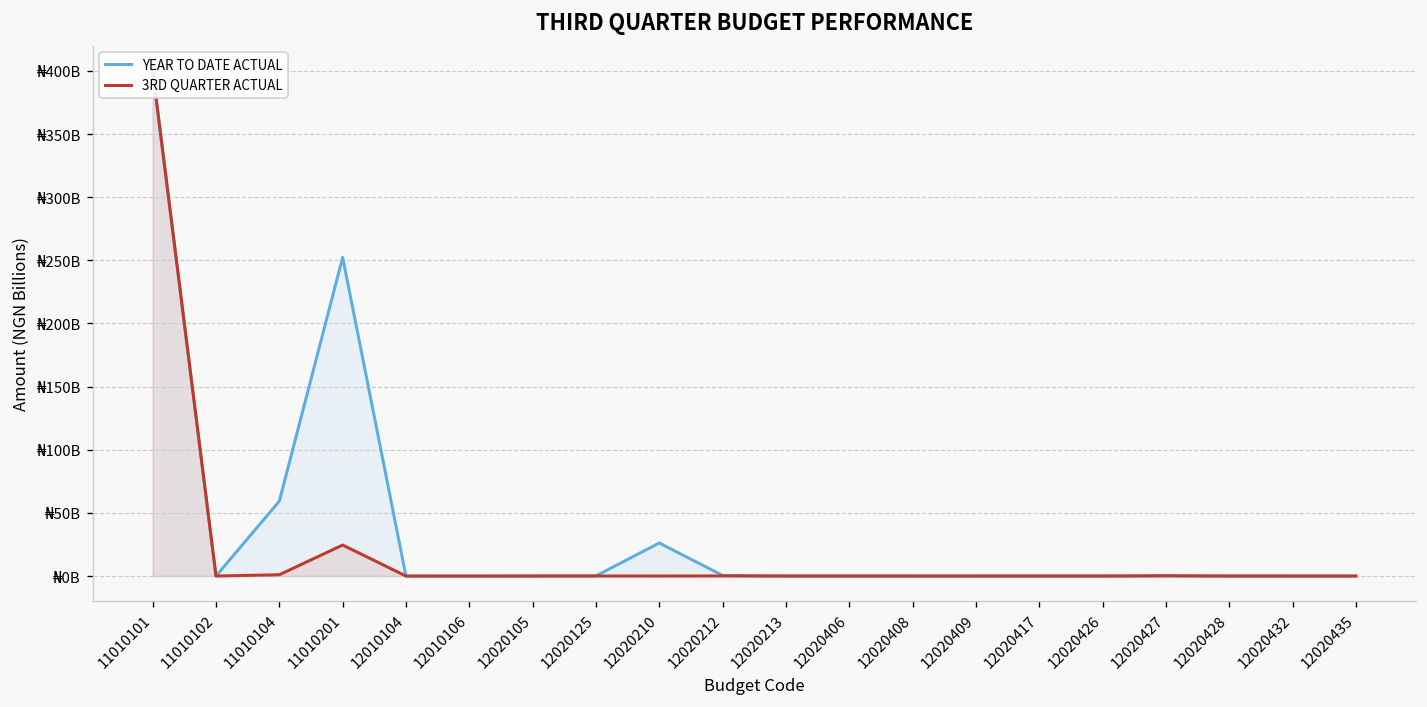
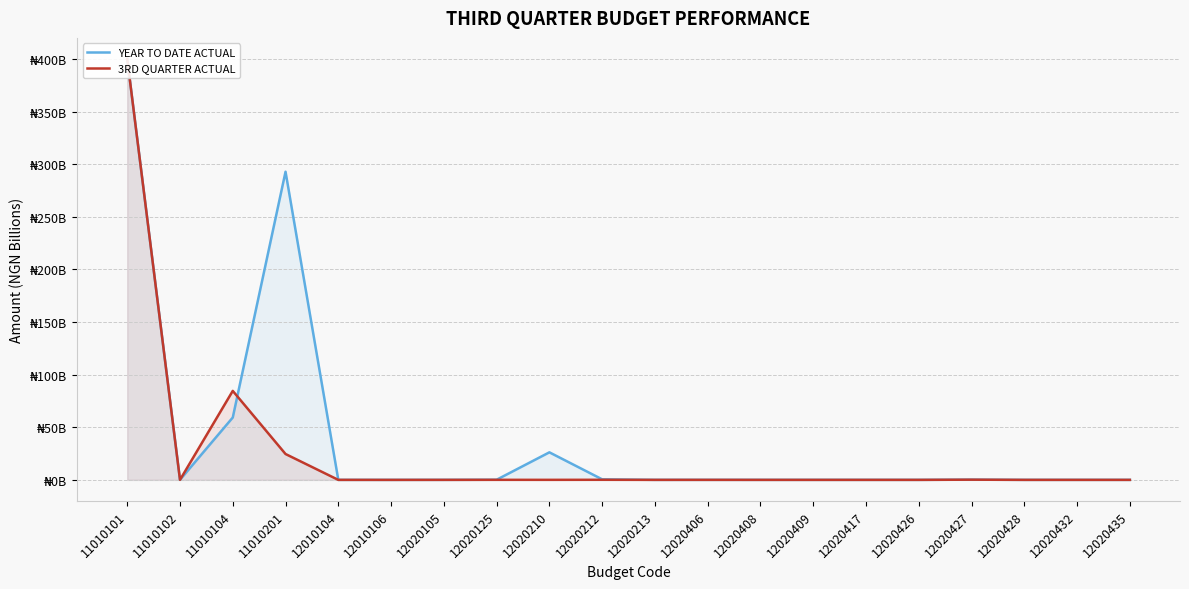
  {
    "YEAR TO DATE ACTUAL": {
      "11010104": "₦59000000000",
-     "11010201": "₦252000000000",
+     "11010201": "₦293000000000",
      "12020210": "₦26000000000"
    },
    "3RD QUARTER ACTUAL": {
-     "11010104": "₦1000000000",
+     "11010104": "₦85000000000",
      "11010201": "₦25000000000",
      "12020210": "₦0"
    }
  }
